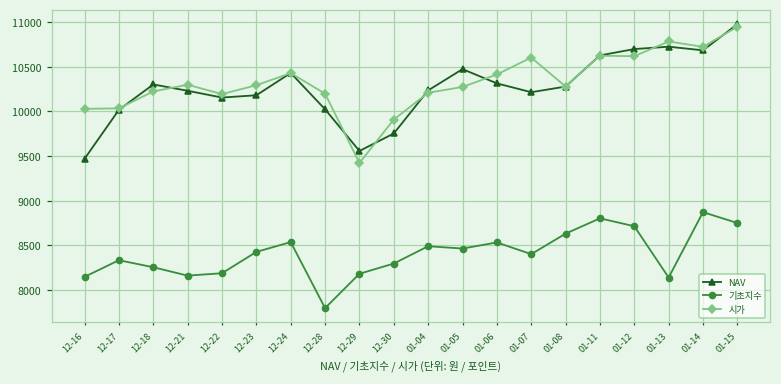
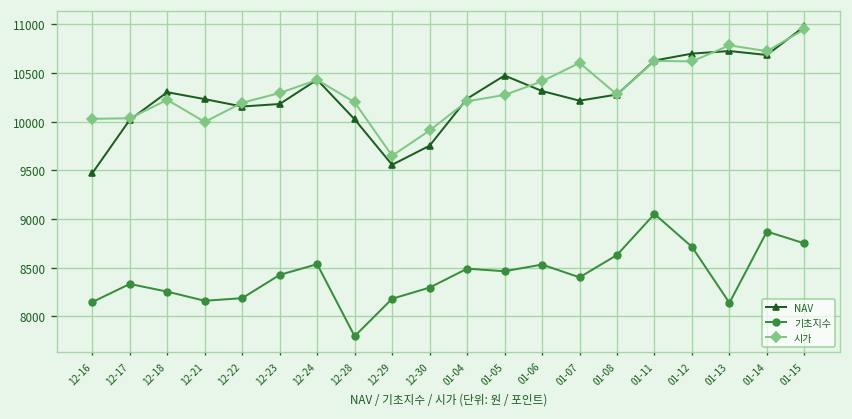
  {
    "NAV": {
      "12-16": 9500,
      "12-18": 10300,
      "12-21": 10200,
      "12-22": 10200,
      "12-23": 10200,
      "12-28": 10000,
      "12-29": 9600,
      "12-30": 9800,
      "01-05": 10500,
      "01-06": 10300,
      "01-07": 10200,
      "01-12": 10700,
      "01-13": 10700,
      "01-14": 10700
    },
    "기초지수": {
      "12-16": 8100,
      "12-17": 8300,
      "12-18": 8300,
      "12-21": 8200,
      "12-22": 8200,
      "12-23": 8400,
      "12-24": 8500,
      "12-28": 7800,
      "12-29": 8200,
      "12-30": 8300,
      "01-04": 8500,
      "01-05": 8500,
      "01-06": 8500,
      "01-07": 8400,
      "01-08": 8600,
-     "01-11": 8800,
+     "01-11": 9100,
      "01-12": 8700,
      "01-13": 8100,
      "01-14": 8900,
      "01-15": 8700
    },
    "시가": {
      "12-16": 10000,
      "12-18": 10200,
-     "12-21": 10300,
+     "12-21": 10000,
      "12-22": 10200,
      "12-23": 10300,
      "12-28": 10200,
-     "12-29": 9400,
+     "12-29": 9700,
      "12-30": 9900,
      "01-05": 10300,
      "01-06": 10400,
      "01-07": 10600,
      "01-12": 10600,
      "01-13": 10800,
      "01-14": 10700
    }
  }
